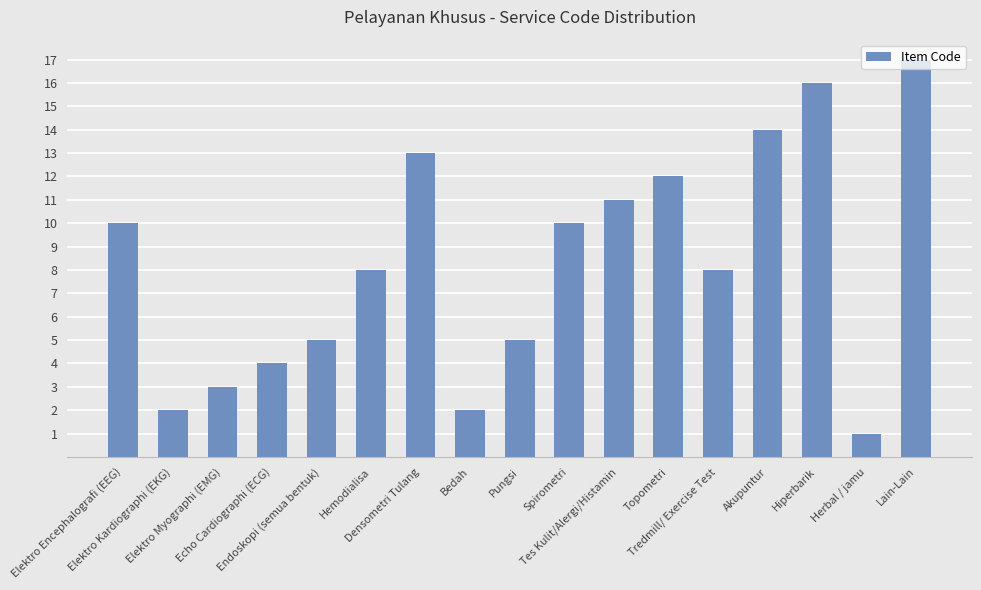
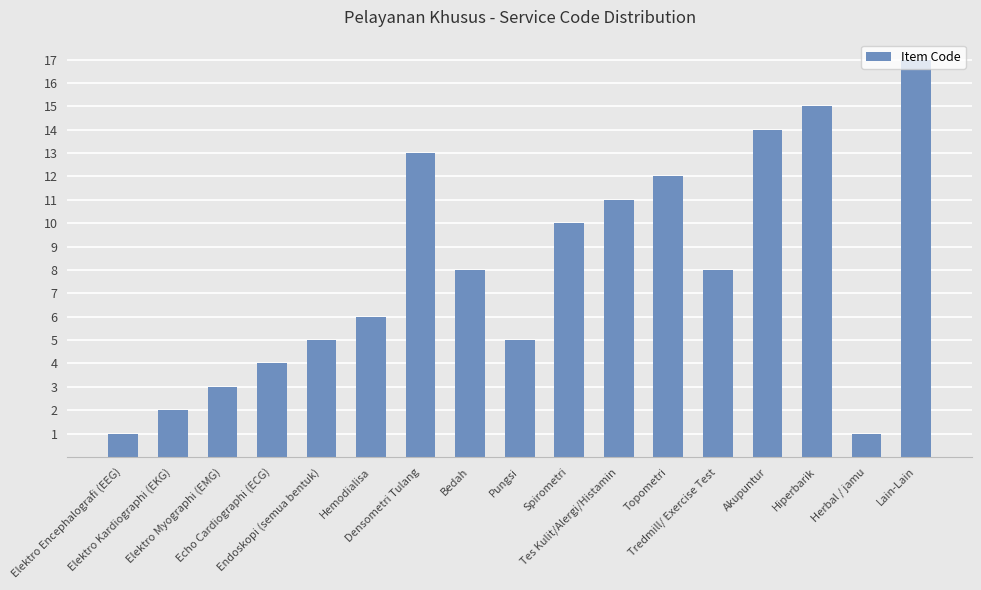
  {
-   "Elektro Encephalografi (EEG)": 10,
+   "Elektro Encephalografi (EEG)": 1,
    "Elektro Kardiographi (EKG)": 2,
    "Elektro Myographi (EMG)": 3,
    "Echo Cardiographi (ECG)": 4,
    "Endoskopi (semua bentuk)": 5,
-   "Hemodialisa": 8,
+   "Hemodialisa": 6,
    "Densometri Tulang": 13,
-   "Bedah": 2,
+   "Bedah": 8,
    "Pungsi": 5,
    "Spirometri": 10,
    "Tes Kulit/Alergi/Histamin": 11,
    "Topometri": 12,
    "Tredmill/ Exercise Test": 8,
    "Akupuntur": 14,
-   "Hiperbarik": 16,
+   "Hiperbarik": 15,
    "Herbal / jamu": 1
  }
